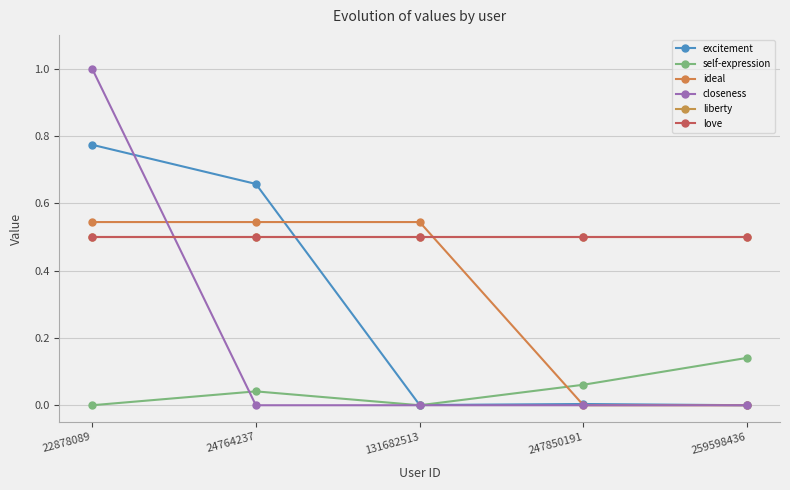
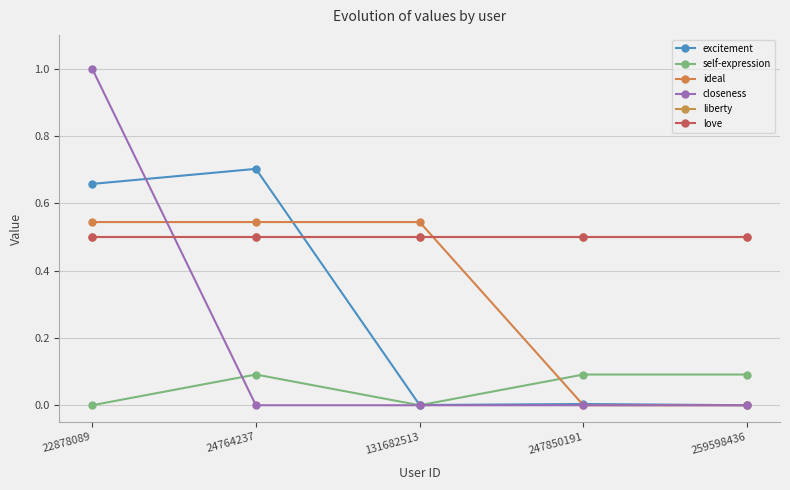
  {
    "excitement": {
-     "22878089": 0.77,
-     "24764237": 0.66
+     "22878089": 0.66,
+     "24764237": 0.70
    },
    "self-expression": {
      "22878089": 0.00,
-     "24764237": 0.04,
-     "247850191": 0.06,
-     "259598436": 0.14
+     "24764237": 0.09,
+     "247850191": 0.09,
+     "259598436": 0.09
    },
    "closeness": {
      "22878089": 1.00,
      "24764237": 0.00
    }
  }
